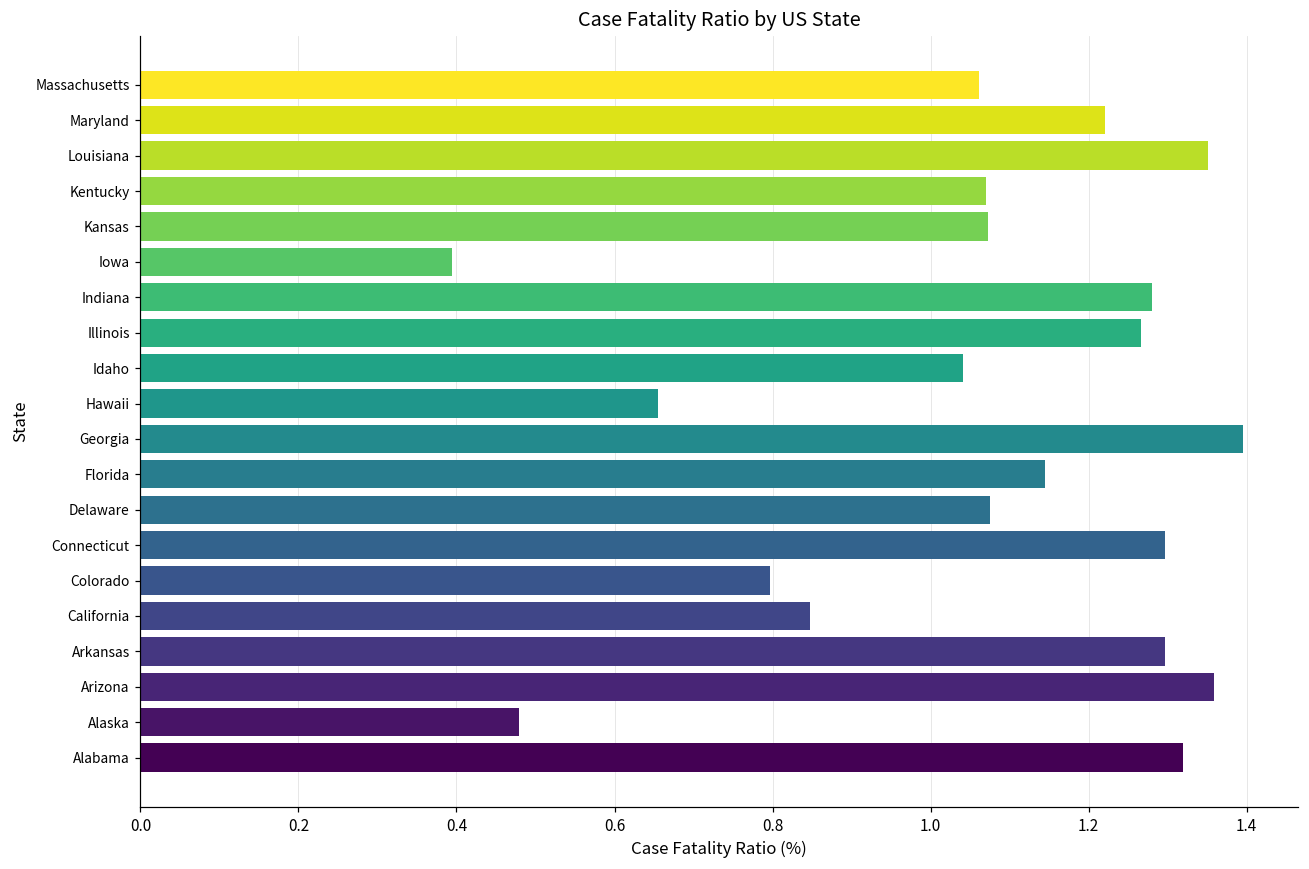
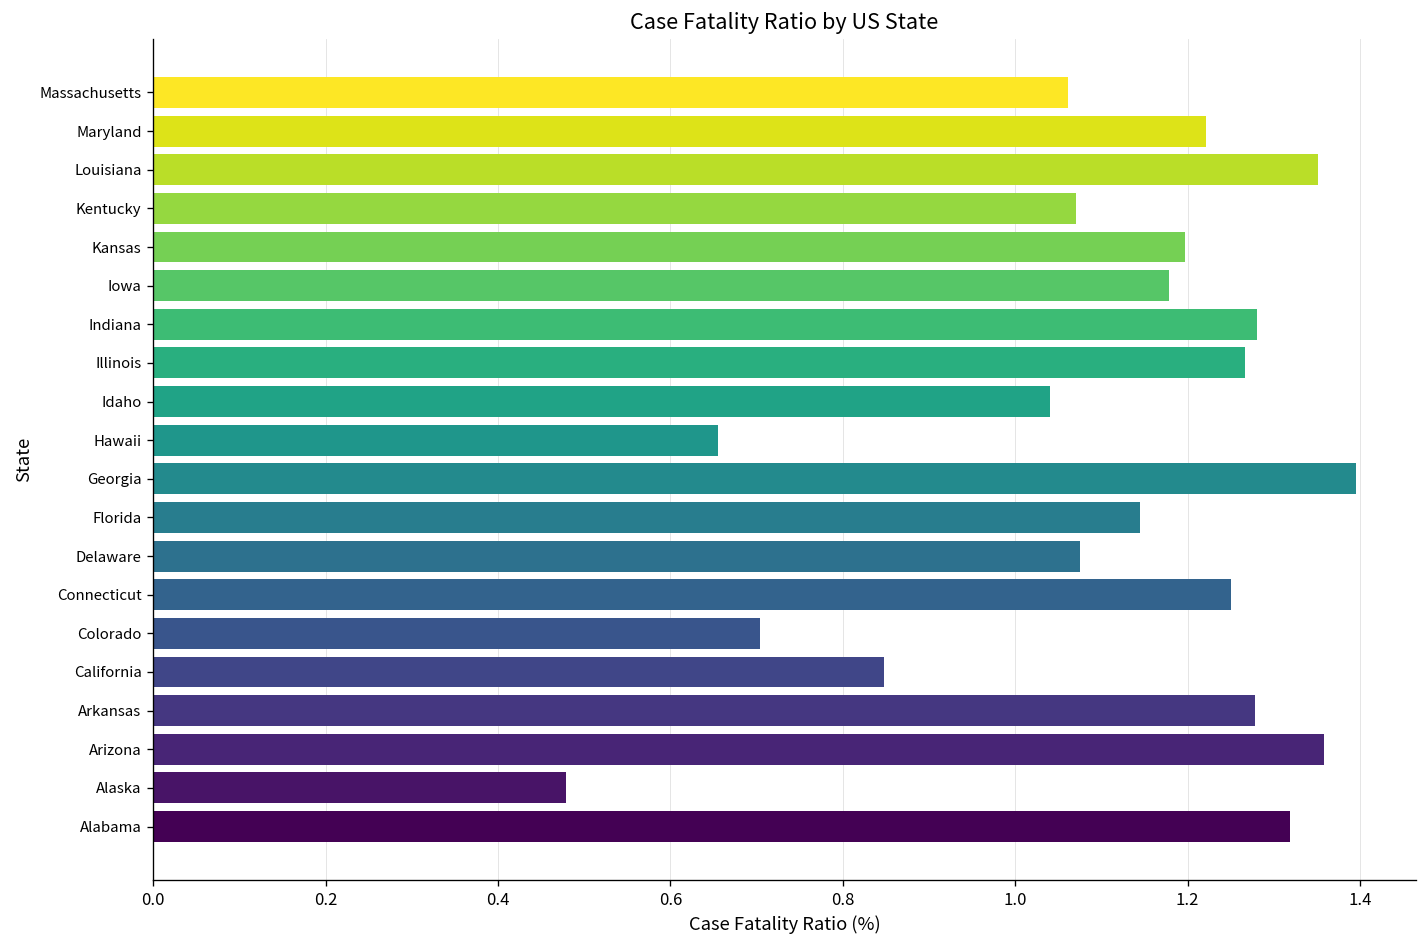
  {
    "Massachusetts": 1.06,
    "Maryland": 1.22,
    "Louisiana": 1.35,
    "Kentucky": 1.07,
-   "Kansas": 1.07,
-   "Iowa": 0.39,
+   "Kansas": 1.20,
+   "Iowa": 1.18,
    "Indiana": 1.28,
    "Illinois": 1.27,
    "Idaho": 1.04,
    "Hawaii": 0.66,
    "Georgia": 1.40,
    "Florida": 1.14,
    "Delaware": 1.07,
-   "Connecticut": 1.30,
-   "Colorado": 0.80,
+   "Connecticut": 1.25,
+   "Colorado": 0.70,
    "California": 0.85,
-   "Arkansas": 1.30,
+   "Arkansas": 1.28,
    "Arizona": 1.36,
    "Alaska": 0.48,
    "Alabama": 1.32
  }
